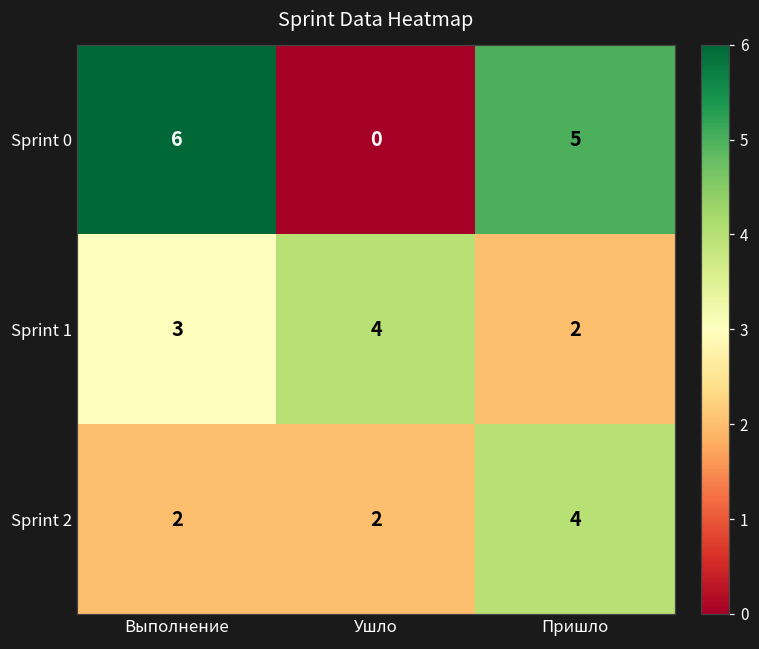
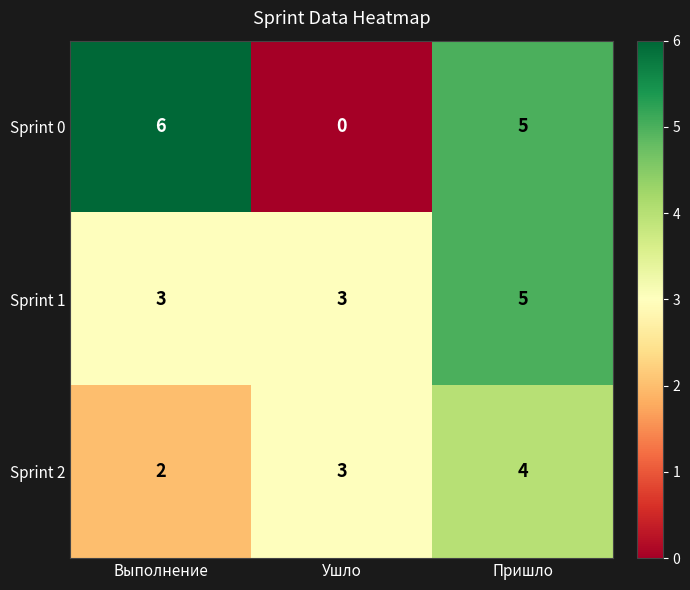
  {
    "Sprint 0": {
      "Выполнение": 6,
      "Ушло": 0,
      "Пришло": 5
    },
    "Sprint 1": {
      "Выполнение": 3,
-     "Ушло": 4,
-     "Пришло": 2
+     "Ушло": 3,
+     "Пришло": 5
    },
    "Sprint 2": {
      "Выполнение": 2,
-     "Ушло": 2,
+     "Ушло": 3,
      "Пришло": 4
    }
  }
